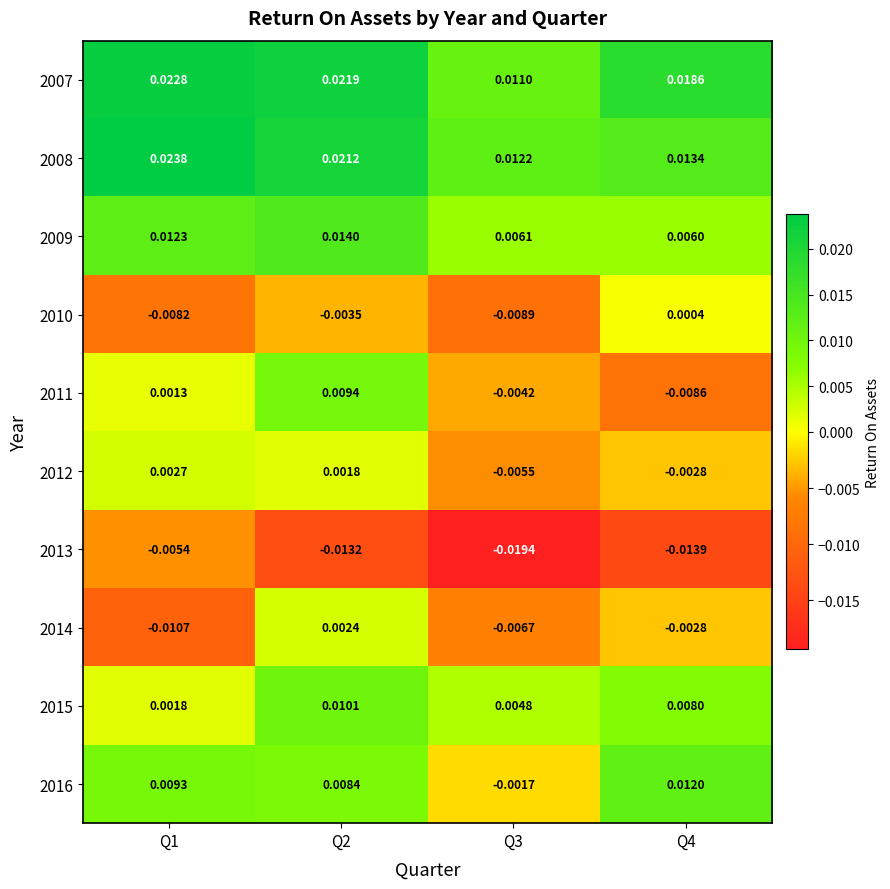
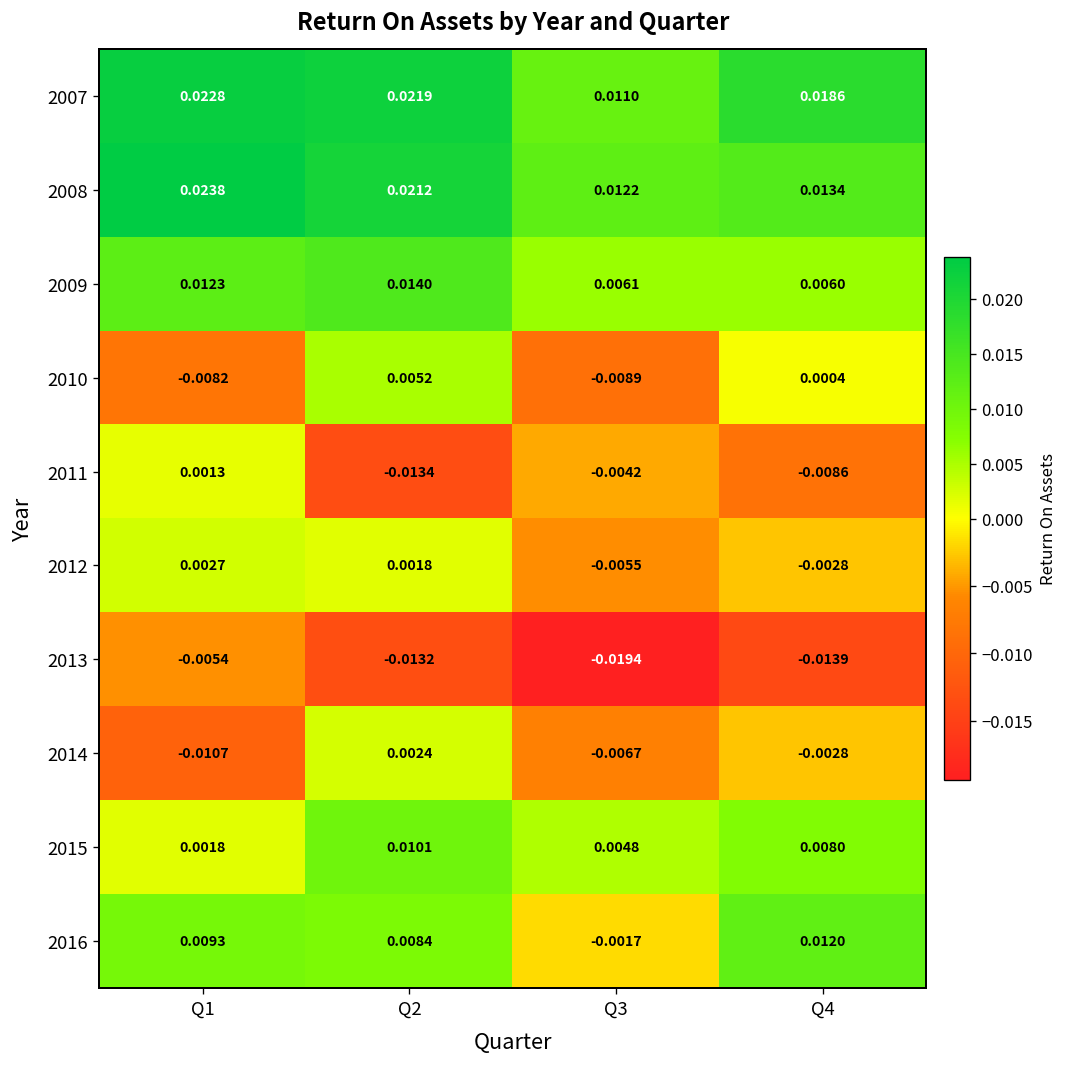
  {
    "2007": {
      "Q1": 0.0228,
      "Q2": 0.0219,
      "Q3": 0.0110,
      "Q4": 0.0186
    },
    "2008": {
      "Q1": 0.0238,
      "Q2": 0.0212,
      "Q3": 0.0122,
      "Q4": 0.0134
    },
    "2009": {
      "Q1": 0.0123,
      "Q2": 0.0140,
      "Q3": 0.0061,
      "Q4": 0.0060
    },
    "2010": {
      "Q1": -0.0082,
-     "Q2": -0.0035,
+     "Q2": 0.0052,
      "Q3": -0.0089,
      "Q4": 0.0004
    },
    "2011": {
      "Q1": 0.0013,
-     "Q2": 0.0094,
+     "Q2": -0.0134,
      "Q3": -0.0042,
      "Q4": -0.0086
    },
    "2012": {
      "Q1": 0.0027,
      "Q2": 0.0018,
      "Q3": -0.0055,
      "Q4": -0.0028
    },
    "2013": {
      "Q1": -0.0054,
      "Q2": -0.0132,
      "Q3": -0.0194,
      "Q4": -0.0139
    },
    "2014": {
      "Q1": -0.0107,
      "Q2": 0.0024,
      "Q3": -0.0067,
      "Q4": -0.0028
    },
    "2015": {
      "Q1": 0.0018,
      "Q2": 0.0101,
      "Q3": 0.0048,
      "Q4": 0.0080
    },
    "2016": {
      "Q1": 0.0093,
      "Q2": 0.0084,
      "Q3": -0.0017,
      "Q4": 0.0120
    }
  }
